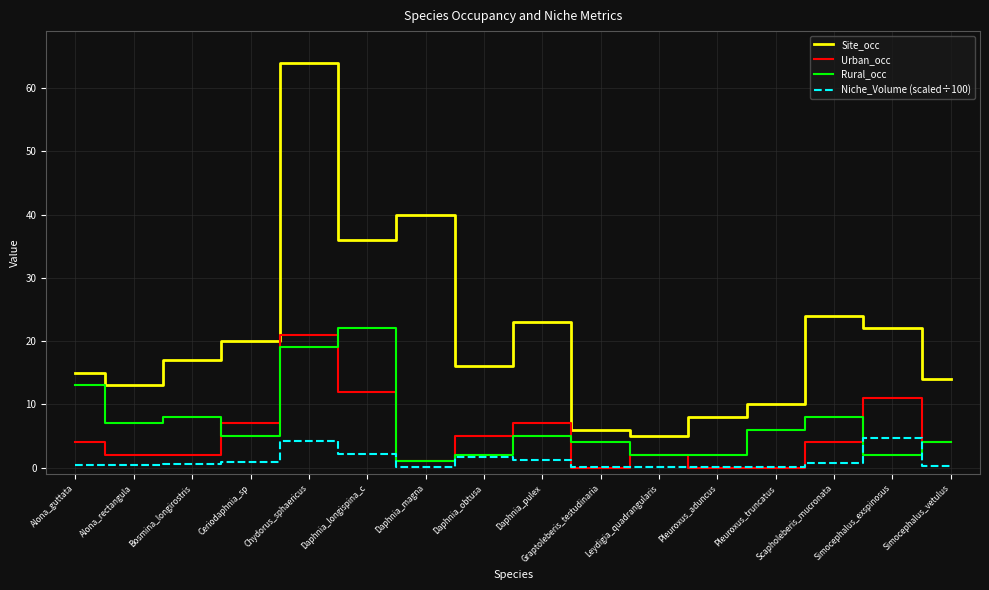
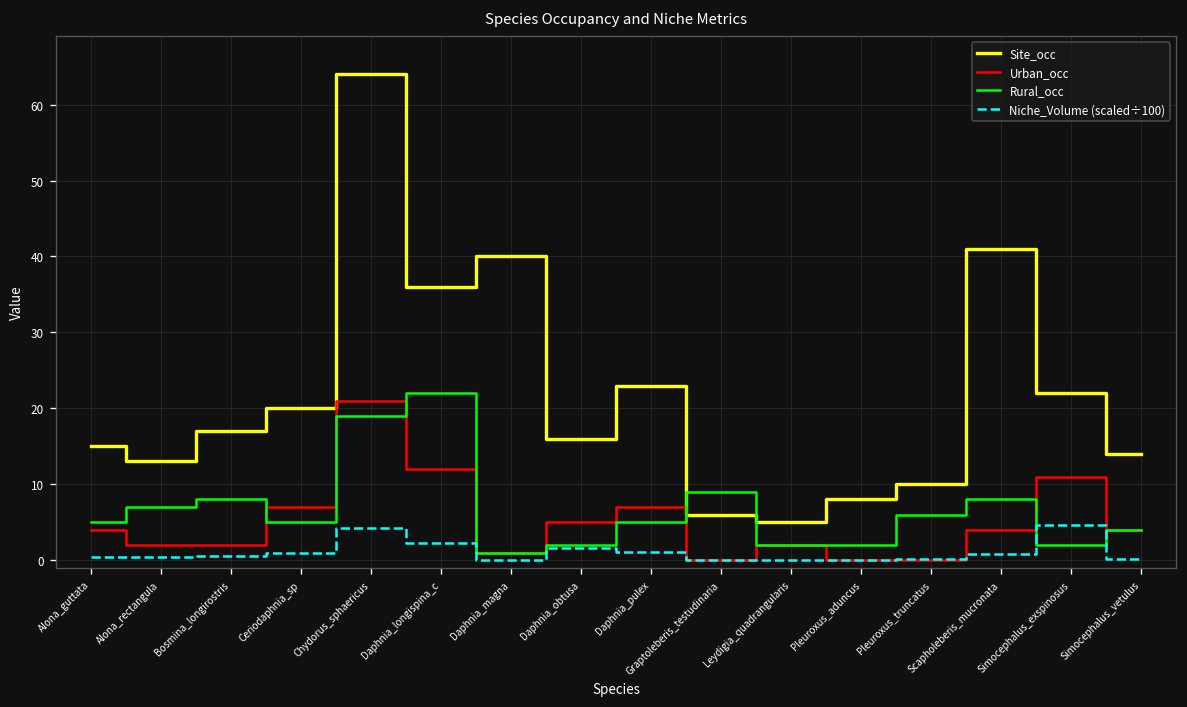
  {
    "Site_occ": {
      "Alona_guttata": 15,
      "Alona_rectangula": 13,
      "Bosmina_longirostris": 17,
      "Ceriodaphnia_sp": 20,
      "Chydorus_sphaericus": 64,
      "Daphnia_longispina_c": 36,
      "Daphnia_magna": 40,
      "Daphnia_obtusa": 16,
      "Daphnia_pulex": 23,
      "Graptoleberis_testudinaria": 6,
      "Leydigia_quadrangularis": 5,
      "Pleuroxus_aduncus": 8,
      "Pleuroxus_truncatus": 10,
-     "Scapholeberis_mucronata": 24,
+     "Scapholeberis_mucronata": 41,
      "Simocephalus_exspinosus": 22,
      "Simocephalus_vetulus": 14
    },
    "Urban_occ": {
      "Alona_guttata": 4,
      "Alona_rectangula": 2,
      "Bosmina_longirostris": 2,
      "Ceriodaphnia_sp": 7,
      "Chydorus_sphaericus": 21,
      "Daphnia_longispina_c": 12,
      "Daphnia_obtusa": 5,
      "Daphnia_pulex": 7,
      "Scapholeberis_mucronata": 4,
      "Simocephalus_exspinosus": 11
    },
    "Rural_occ": {
-     "Alona_guttata": 13,
+     "Alona_guttata": 5,
      "Alona_rectangula": 7,
      "Bosmina_longirostris": 8,
      "Ceriodaphnia_sp": 5,
      "Chydorus_sphaericus": 19,
      "Daphnia_longispina_c": 22,
      "Daphnia_pulex": 5,
-     "Graptoleberis_testudinaria": 4,
+     "Graptoleberis_testudinaria": 9,
      "Pleuroxus_aduncus": 2,
      "Pleuroxus_truncatus": 6,
      "Scapholeberis_mucronata": 8,
      "Simocephalus_exspinosus": 2
    },
    "Niche_Volume (scaled÷100)": {
      "Alona_guttata": 0,
      "Alona_rectangula": 0,
      "Bosmina_longirostris": 1,
      "Ceriodaphnia_sp": 1,
      "Chydorus_sphaericus": 4,
      "Daphnia_longispina_c": 2,
      "Daphnia_magna": 0,
      "Daphnia_pulex": 1,
      "Leydigia_quadrangularis": 0,
      "Scapholeberis_mucronata": 1,
      "Simocephalus_exspinosus": 5,
      "Simocephalus_vetulus": 0
    }
  }
